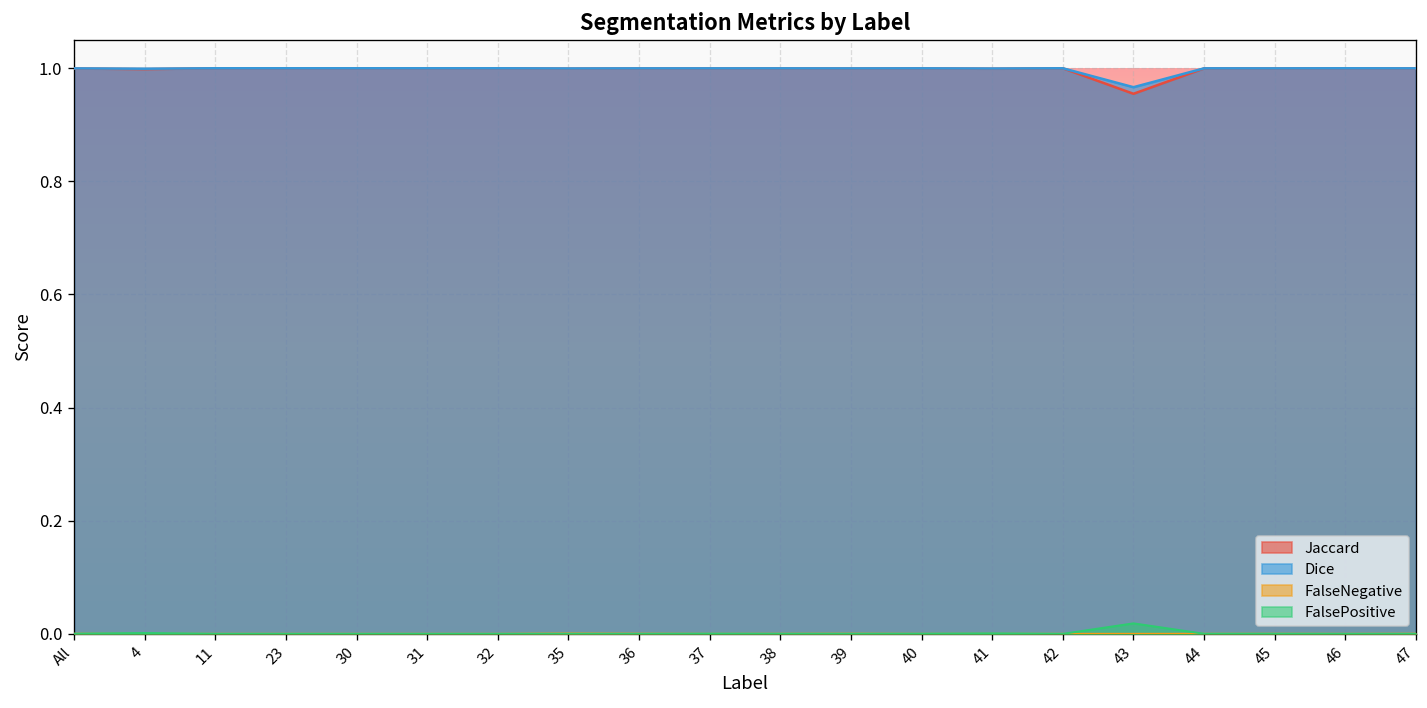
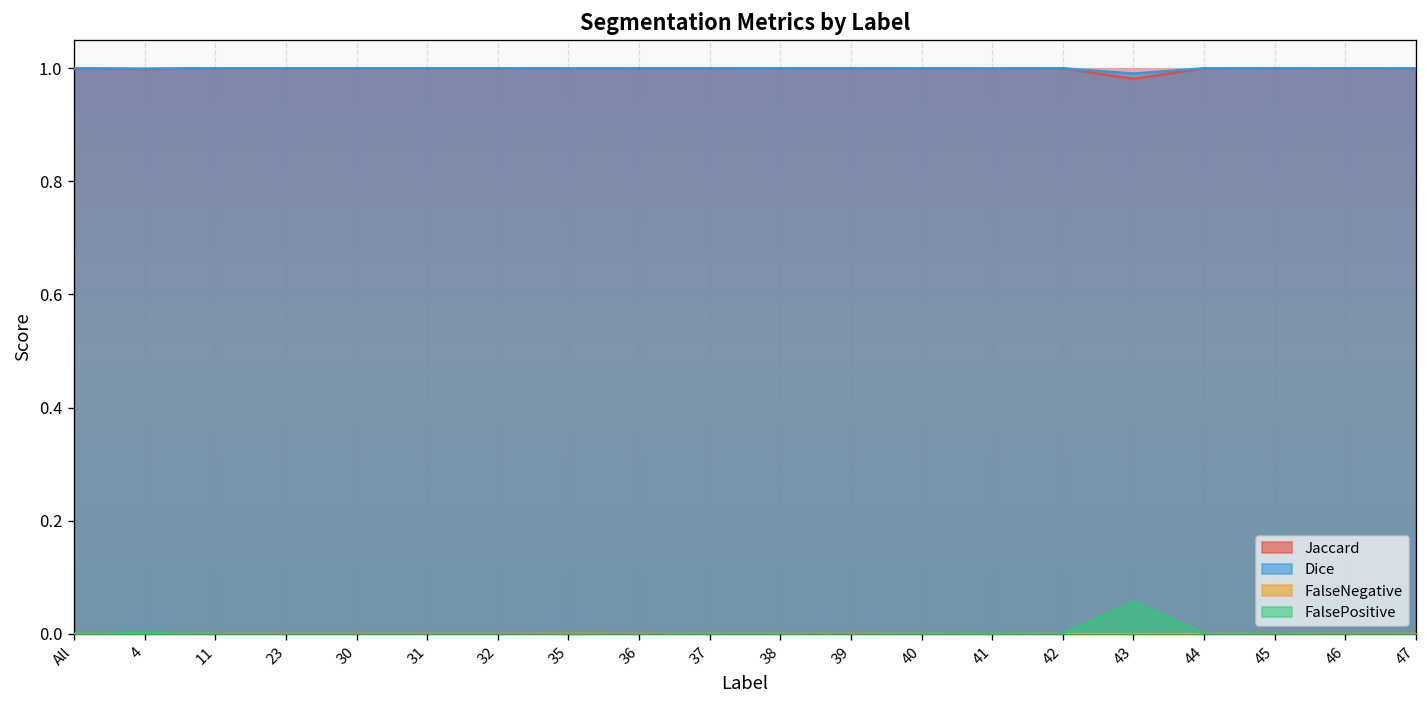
  {
    "Jaccard": {
-     "43": 0.95
+     "43": 0.98
    },
    "Dice": {
-     "43": 0.97
+     "43": 0.99
    },
    "FalseNegative": {
      "43": 0.00
    },
    "FalsePositive": {
-     "43": 0.02
+     "43": 0.06
    }
  }
